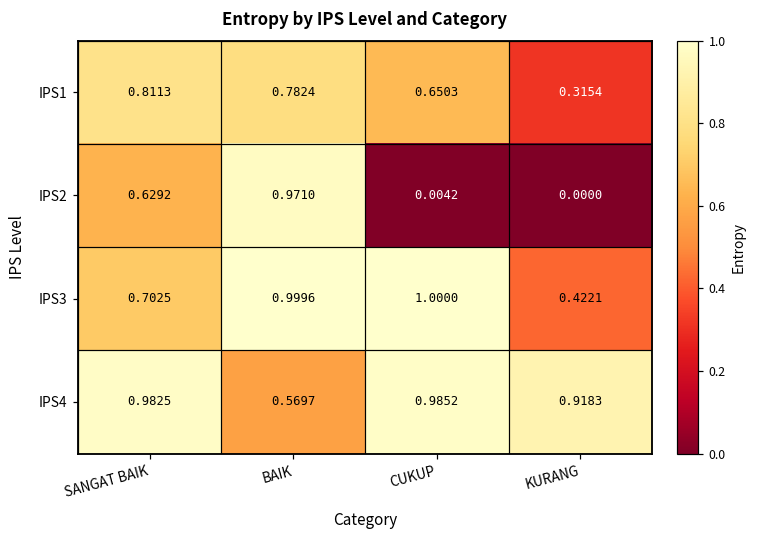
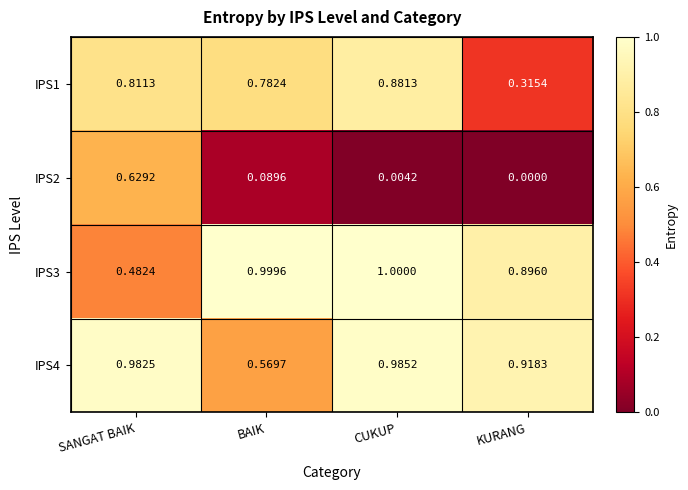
  {
    "IPS1": {
      "SANGAT BAIK": 0.8113,
      "BAIK": 0.7824,
-     "CUKUP": 0.6503,
+     "CUKUP": 0.8813,
      "KURANG": 0.3154
    },
    "IPS2": {
      "SANGAT BAIK": 0.6292,
-     "BAIK": 0.9710,
+     "BAIK": 0.0896,
      "CUKUP": 0.0042,
      "KURANG": 0.0000
    },
    "IPS3": {
-     "SANGAT BAIK": 0.7025,
+     "SANGAT BAIK": 0.4824,
      "BAIK": 0.9996,
      "CUKUP": 1.0000,
-     "KURANG": 0.4221
+     "KURANG": 0.8960
    },
    "IPS4": {
      "SANGAT BAIK": 0.9825,
      "BAIK": 0.5697,
      "CUKUP": 0.9852,
      "KURANG": 0.9183
    }
  }
